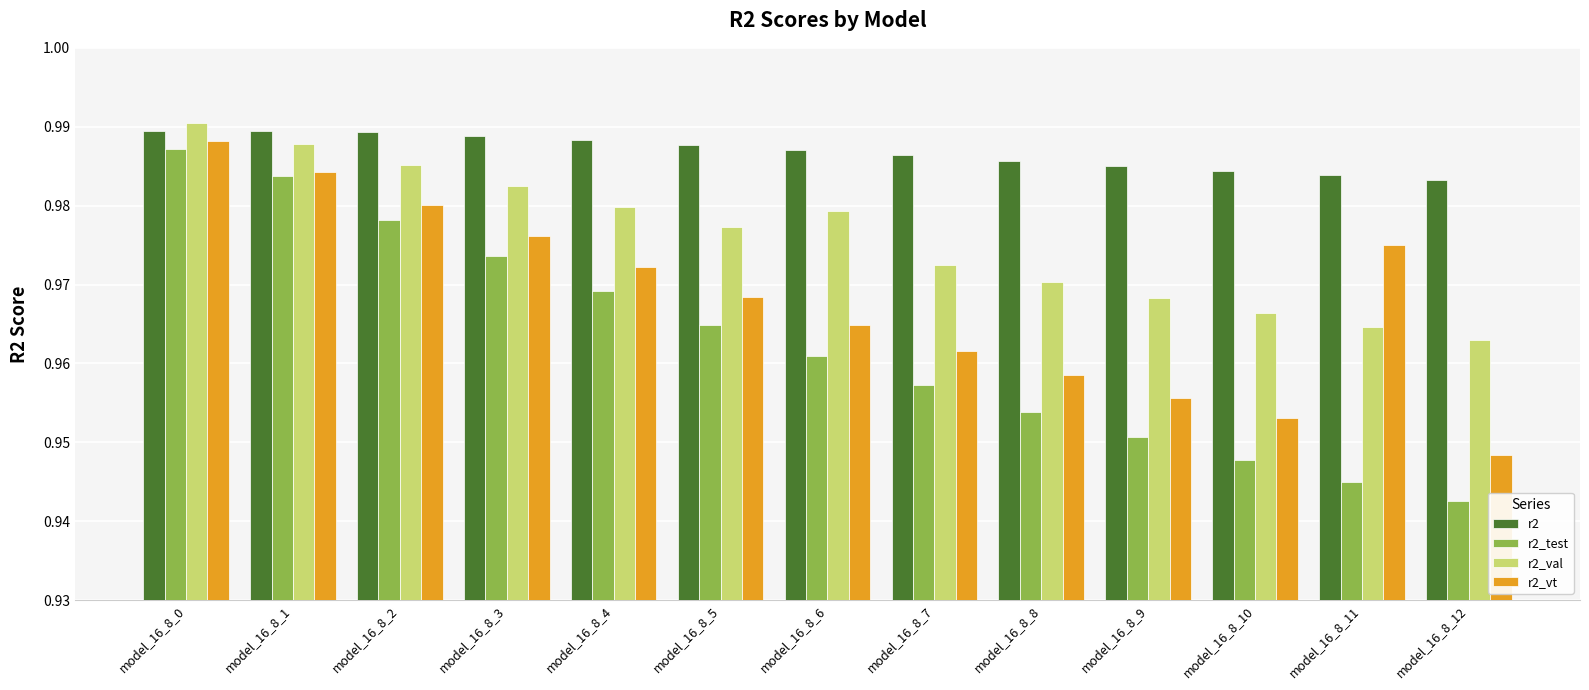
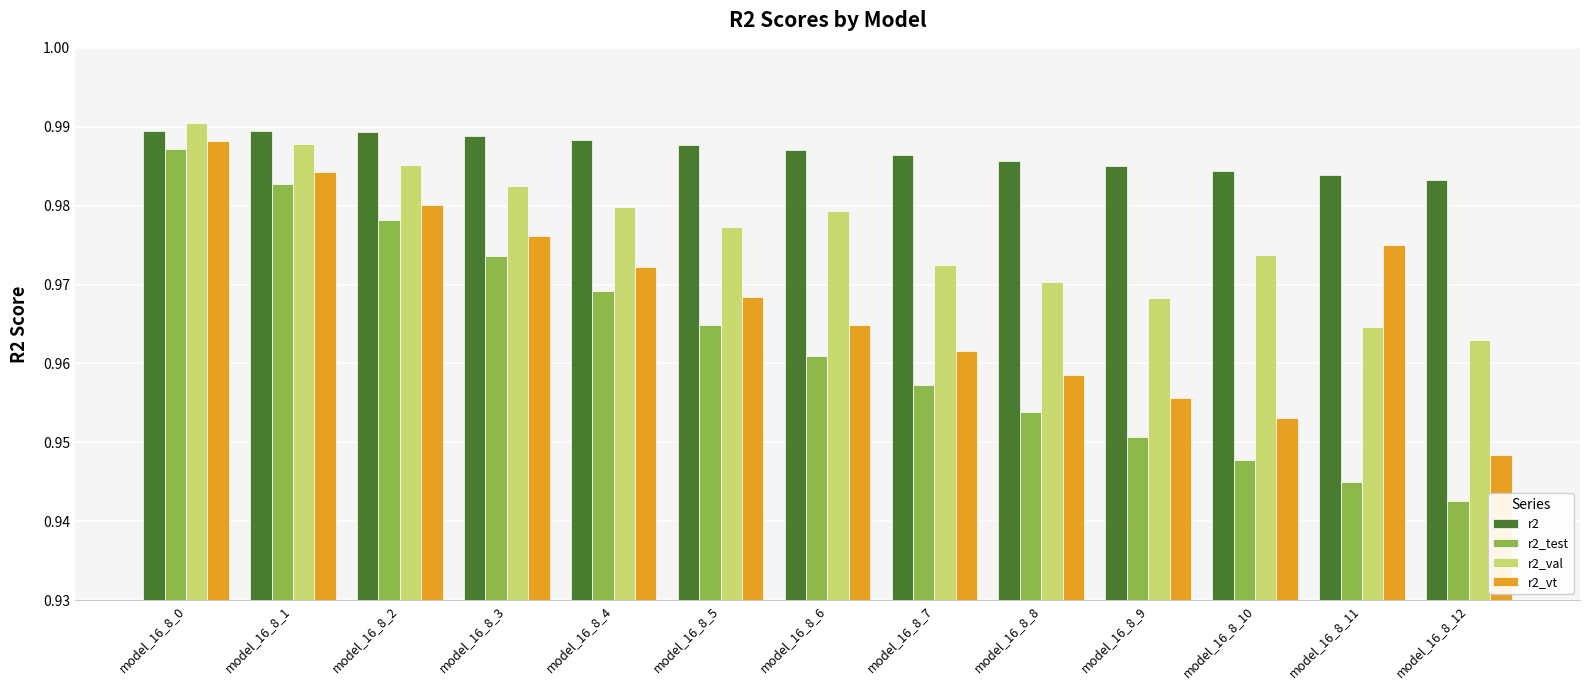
  {
    "r2": {
      "model_16_8_0": 0.989,
      "model_16_8_1": 0.989,
      "model_16_8_2": 0.989,
      "model_16_8_3": 0.989,
      "model_16_8_4": 0.988,
      "model_16_8_5": 0.988,
      "model_16_8_6": 0.987,
      "model_16_8_7": 0.986,
      "model_16_8_8": 0.986,
      "model_16_8_9": 0.985,
      "model_16_8_10": 0.984,
      "model_16_8_11": 0.984,
      "model_16_8_12": 0.983
    },
    "r2_test": {
      "model_16_8_0": 0.987,
-     "model_16_8_1": 0.984,
+     "model_16_8_1": 0.983,
      "model_16_8_2": 0.978,
      "model_16_8_3": 0.974,
      "model_16_8_4": 0.969,
      "model_16_8_5": 0.965,
      "model_16_8_6": 0.961,
      "model_16_8_7": 0.957,
      "model_16_8_8": 0.954,
      "model_16_8_9": 0.951,
      "model_16_8_10": 0.948,
      "model_16_8_11": 0.945,
      "model_16_8_12": 0.943
    },
    "r2_val": {
      "model_16_8_0": 0.990,
      "model_16_8_1": 0.988,
      "model_16_8_2": 0.985,
      "model_16_8_3": 0.982,
      "model_16_8_4": 0.980,
      "model_16_8_5": 0.977,
      "model_16_8_6": 0.979,
      "model_16_8_7": 0.972,
      "model_16_8_8": 0.970,
      "model_16_8_9": 0.968,
-     "model_16_8_10": 0.966,
+     "model_16_8_10": 0.974,
      "model_16_8_11": 0.965,
      "model_16_8_12": 0.963
    },
    "r2_vt": {
      "model_16_8_0": 0.988,
      "model_16_8_1": 0.984,
      "model_16_8_2": 0.980,
      "model_16_8_3": 0.976,
      "model_16_8_4": 0.972,
      "model_16_8_5": 0.968,
      "model_16_8_6": 0.965,
      "model_16_8_7": 0.962,
      "model_16_8_8": 0.959,
      "model_16_8_9": 0.956,
      "model_16_8_10": 0.953,
      "model_16_8_11": 0.975,
      "model_16_8_12": 0.948
    }
  }
